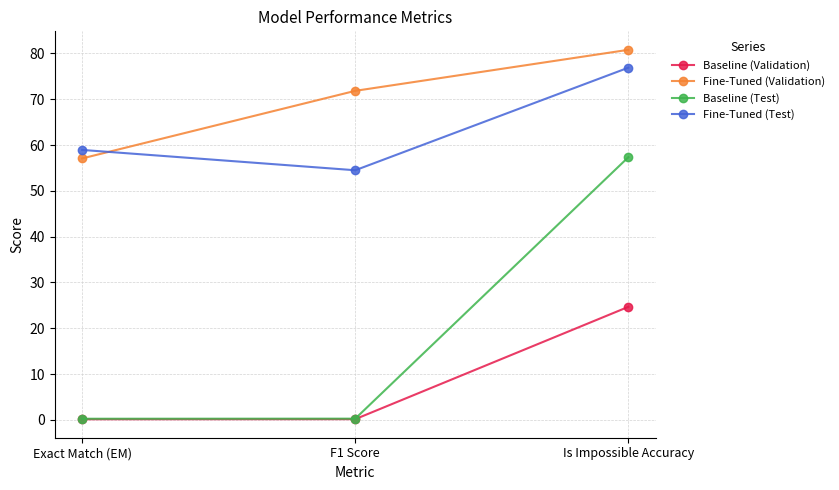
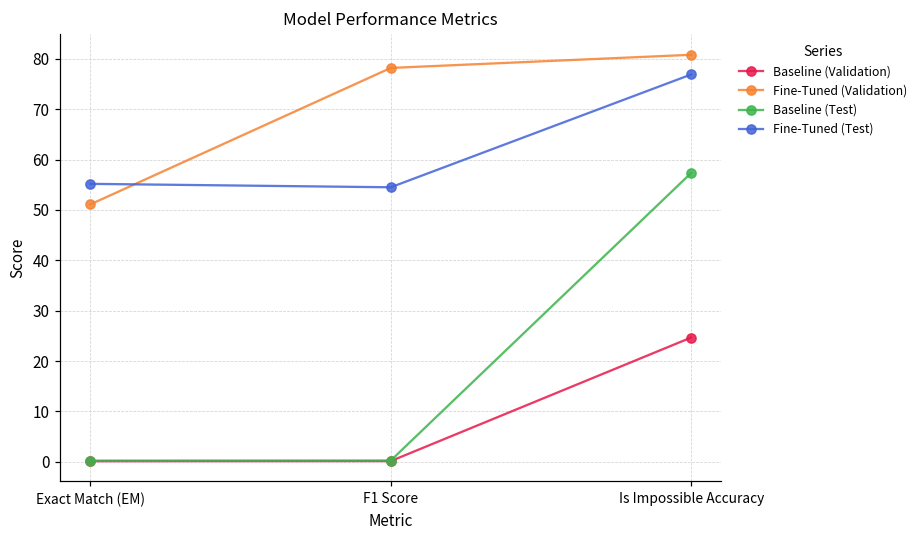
  {
    "Baseline (Validation)": {
      "Is Impossible Accuracy": 25
    },
    "Fine-Tuned (Validation)": {
-     "Exact Match (EM)": 57,
-     "F1 Score": 72,
+     "Exact Match (EM)": 51,
+     "F1 Score": 78,
      "Is Impossible Accuracy": 81
    },
    "Baseline (Test)": {
      "Is Impossible Accuracy": 57
    },
    "Fine-Tuned (Test)": {
-     "Exact Match (EM)": 59,
+     "Exact Match (EM)": 55,
      "F1 Score": 55,
      "Is Impossible Accuracy": 77
    }
  }
